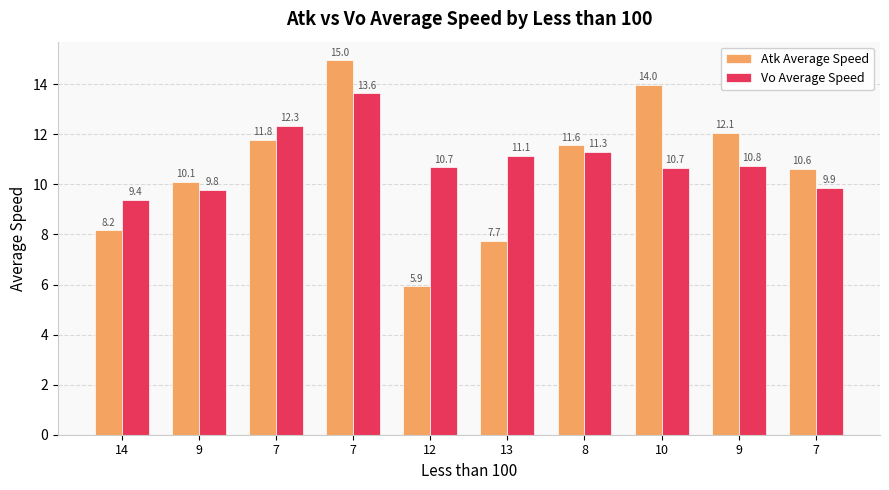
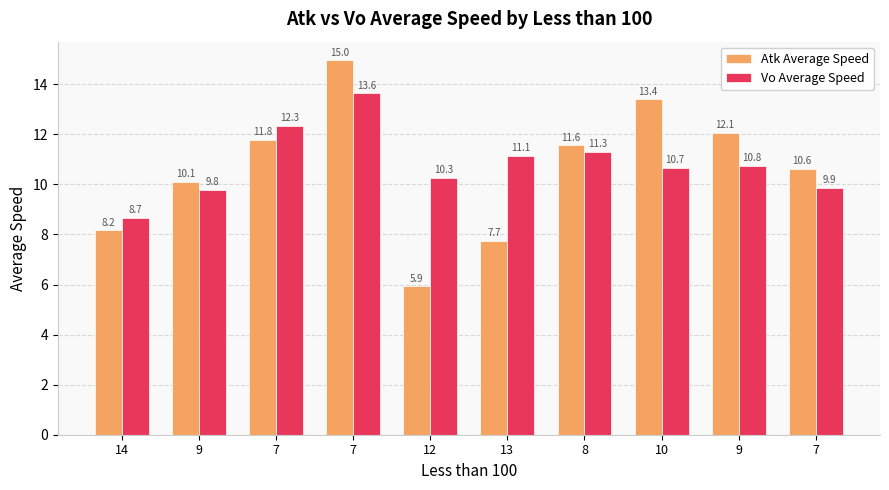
  {
    "Atk Average Speed": {
      "14": 8.2,
      "12": 5.9,
      "13": 7.7,
      "8": 11.6,
-     "10": 14.0
+     "10": 13.4
    },
    "Vo Average Speed": {
-     "14": 9.4,
-     "12": 10.7,
+     "14": 8.7,
+     "12": 10.3,
      "13": 11.1,
      "8": 11.3,
      "10": 10.7
    }
  }
